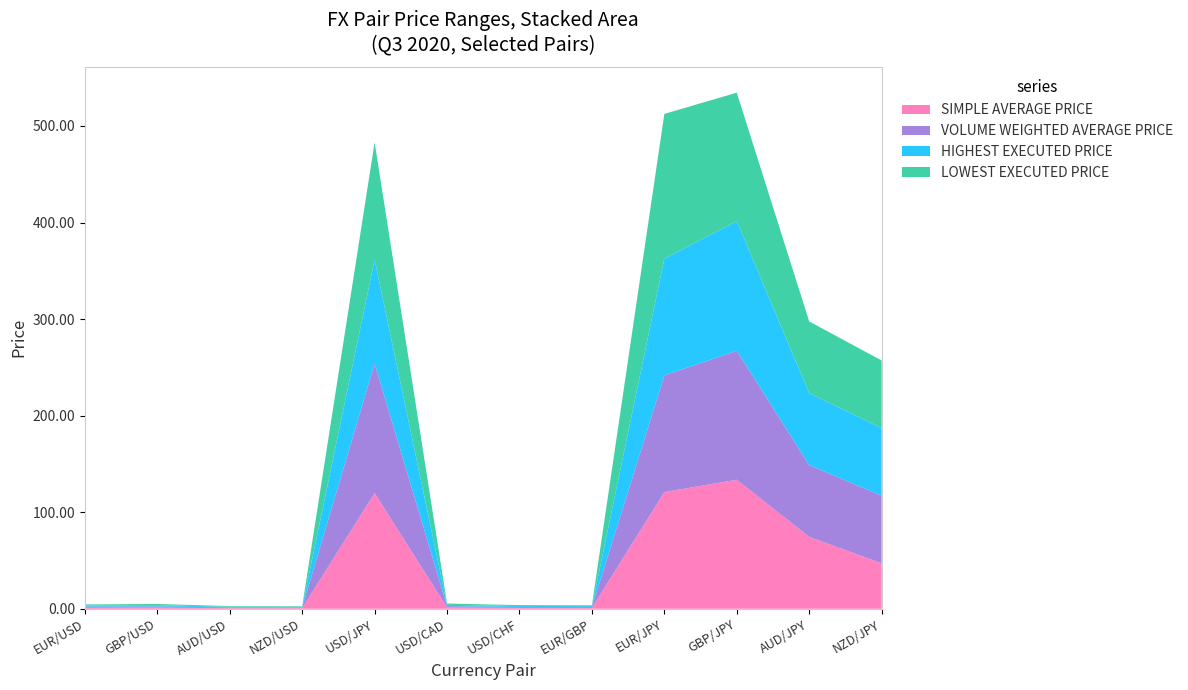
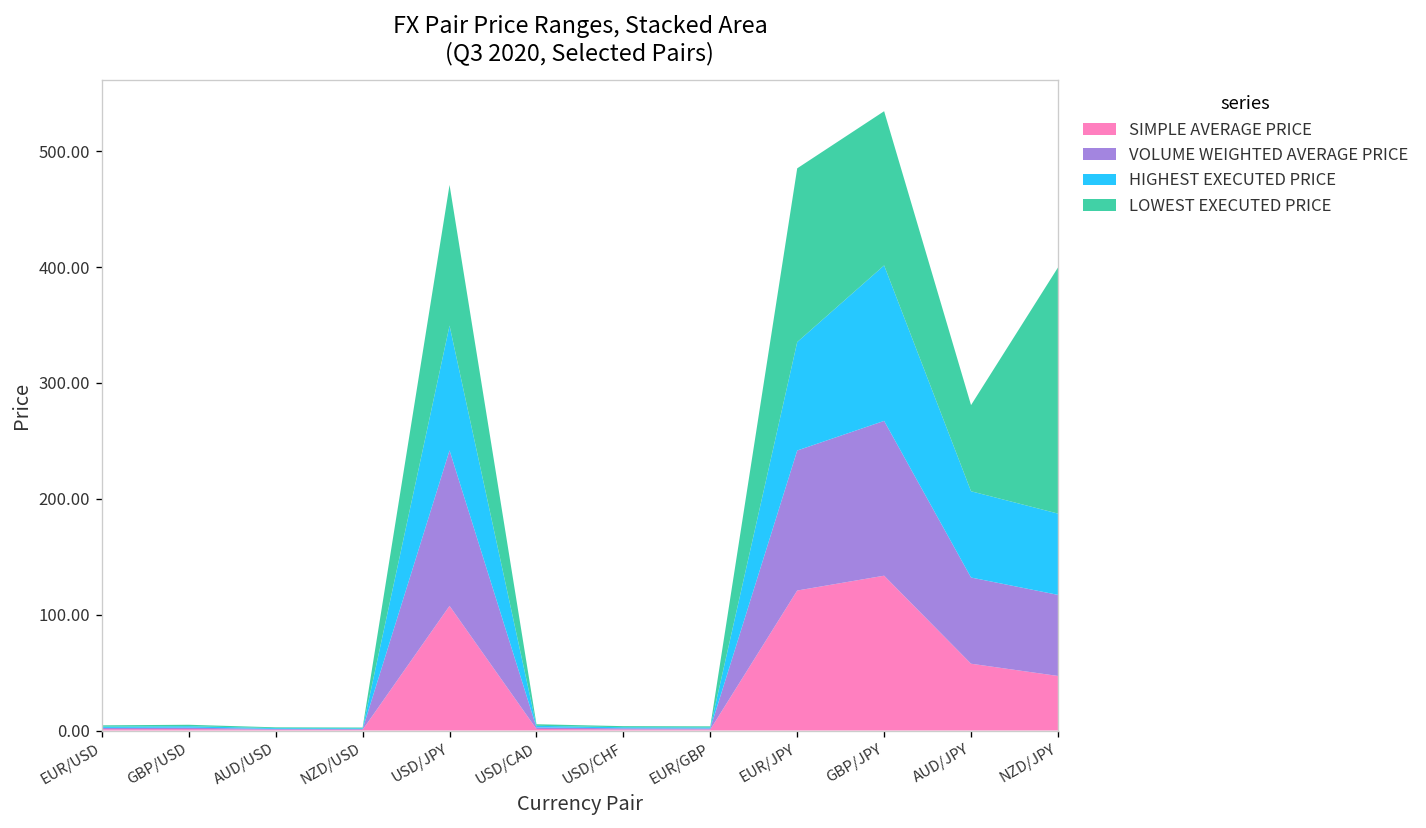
  {
    "SIMPLE AVERAGE PRICE": {
-     "USD/JPY": 120,
+     "USD/JPY": 110,
      "EUR/JPY": 120,
      "GBP/JPY": 130,
-     "AUD/JPY": 70,
+     "AUD/JPY": 60,
      "NZD/JPY": 50
    },
    "VOLUME WEIGHTED AVERAGE PRICE": {
      "USD/JPY": 130,
      "EUR/JPY": 120,
      "GBP/JPY": 130,
      "AUD/JPY": 70,
      "NZD/JPY": 70
    },
    "HIGHEST EXECUTED PRICE": {
      "USD/JPY": 110,
-     "EUR/JPY": 120,
+     "EUR/JPY": 90,
      "GBP/JPY": 130,
      "AUD/JPY": 70,
      "NZD/JPY": 70
    },
    "LOWEST EXECUTED PRICE": {
      "USD/JPY": 120,
      "EUR/JPY": 150,
      "GBP/JPY": 130,
      "AUD/JPY": 70,
-     "NZD/JPY": 70
+     "NZD/JPY": 210
    }
  }
